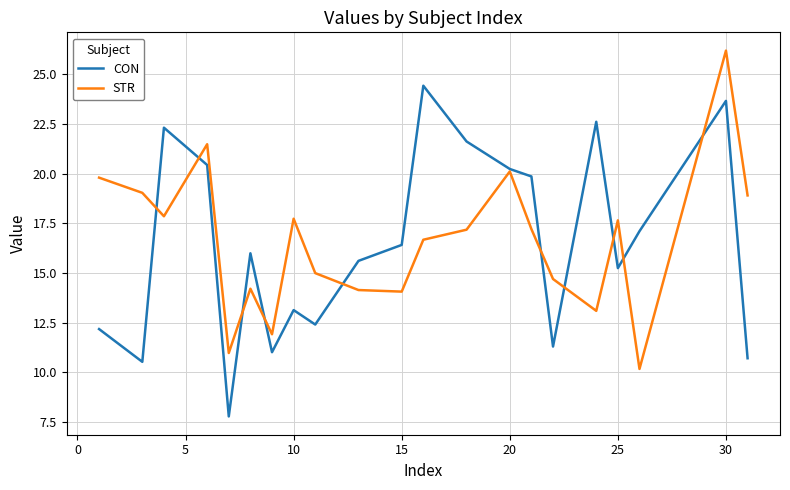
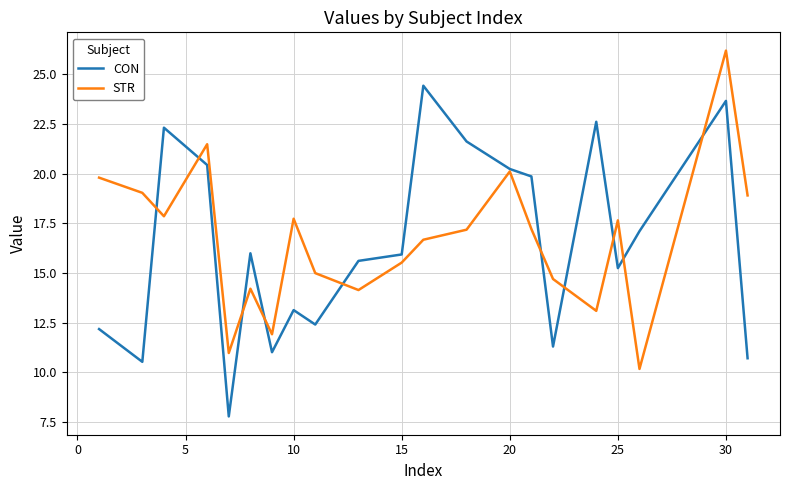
  {
    "CON": {
      "10": 13.1,
-     "15": 16.4,
+     "15": 15.9,
      "25": 15.2,
      "30": 23.7
    },
    "STR": {
      "10": 17.7,
-     "15": 14.1,
+     "15": 15.5,
      "25": 17.6,
      "30": 26.2
    }
  }
